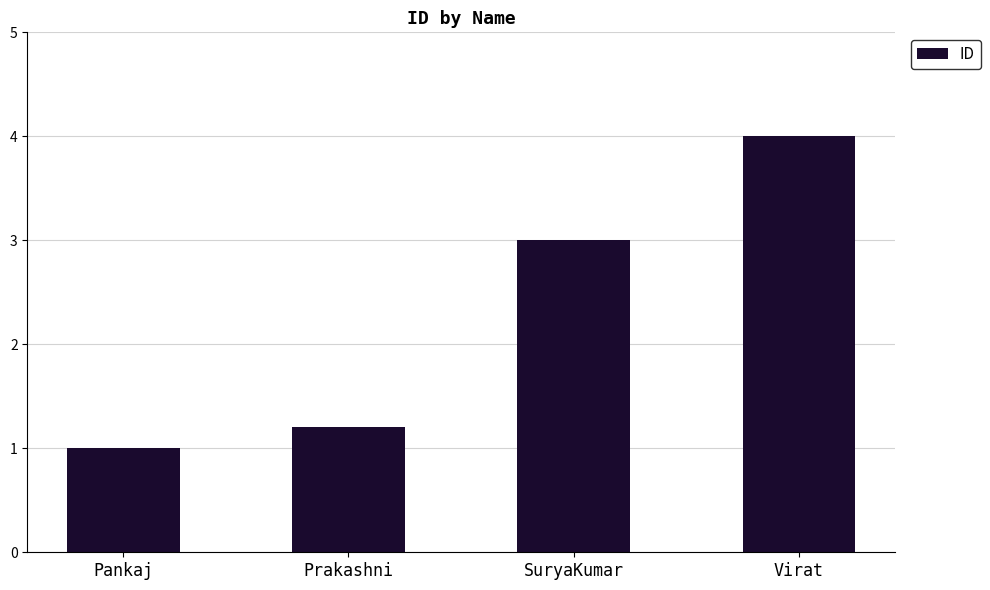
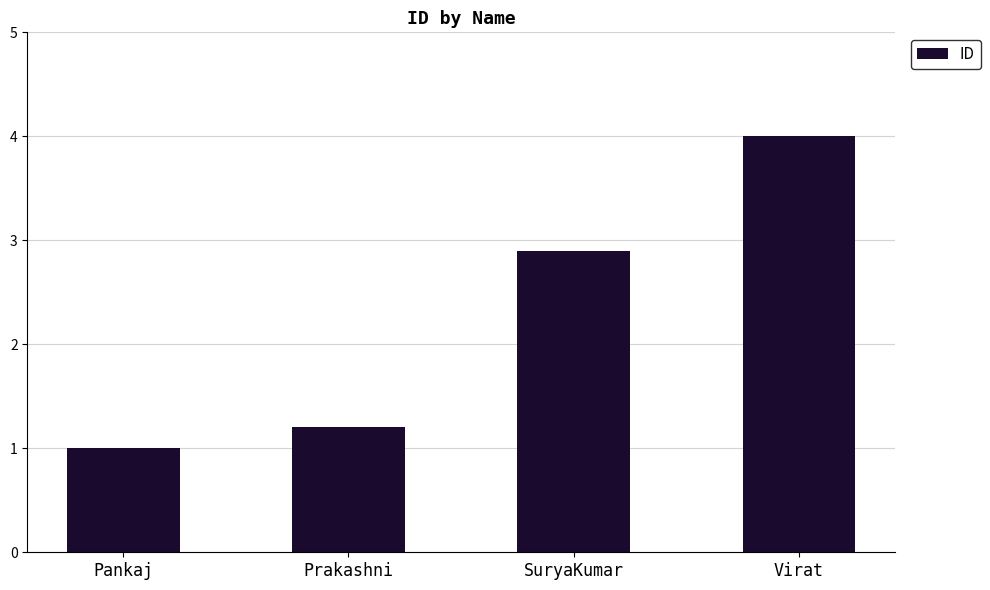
  {
    "Pankaj": 1.0,
    "Prakashni": 1.2,
-   "SuryaKumar": 3.0,
+   "SuryaKumar": 2.9,
    "Virat": 4.0
  }
